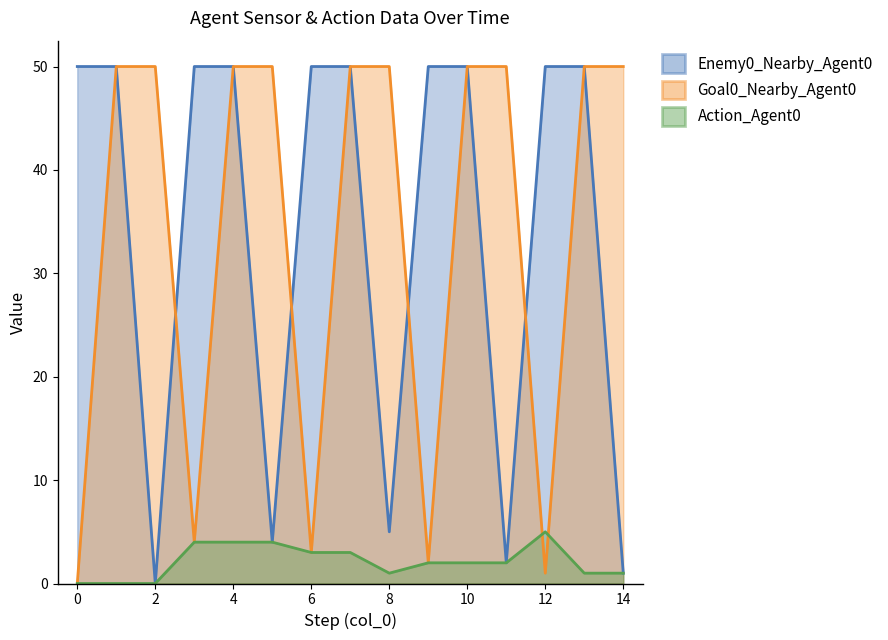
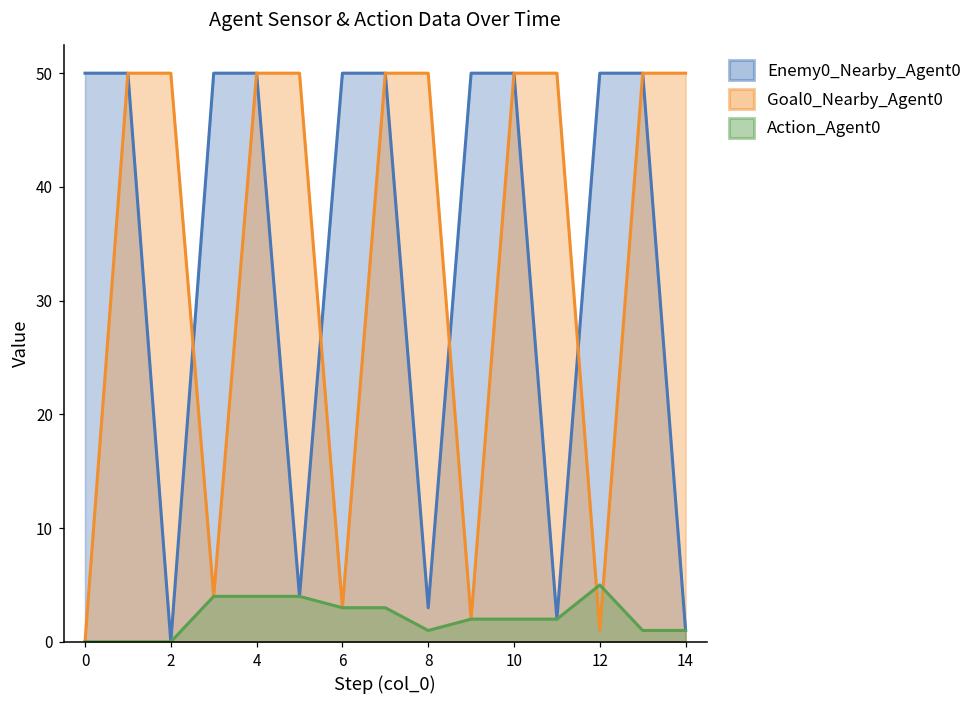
  {
    "Enemy0_Nearby_Agent0": {
      "0": 50,
      "6": 50,
-     "8": 5,
+     "8": 3,
      "12": 50
    },
    "Goal0_Nearby_Agent0": {
      "2": 50,
      "8": 50,
      "12": 1,
      "14": 50
    },
    "Action_Agent0": {
      "4": 4,
      "8": 1,
      "10": 2,
      "12": 5
    }
  }
